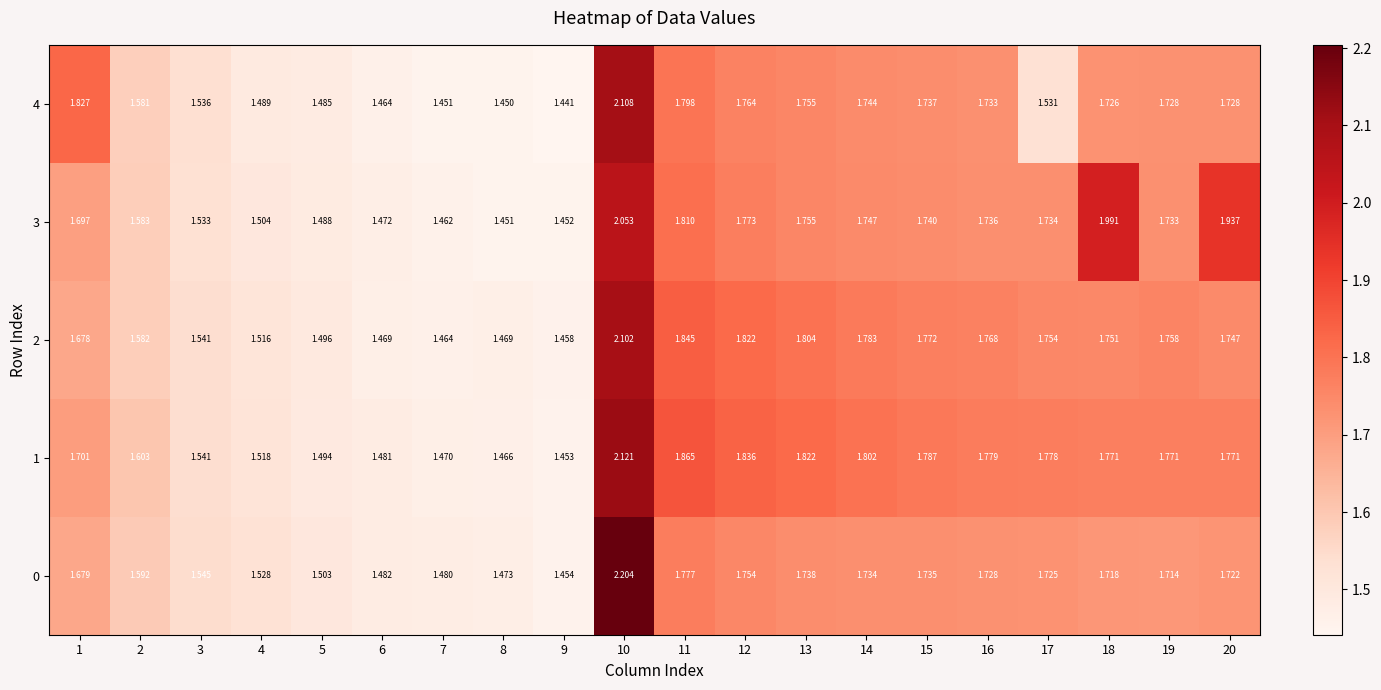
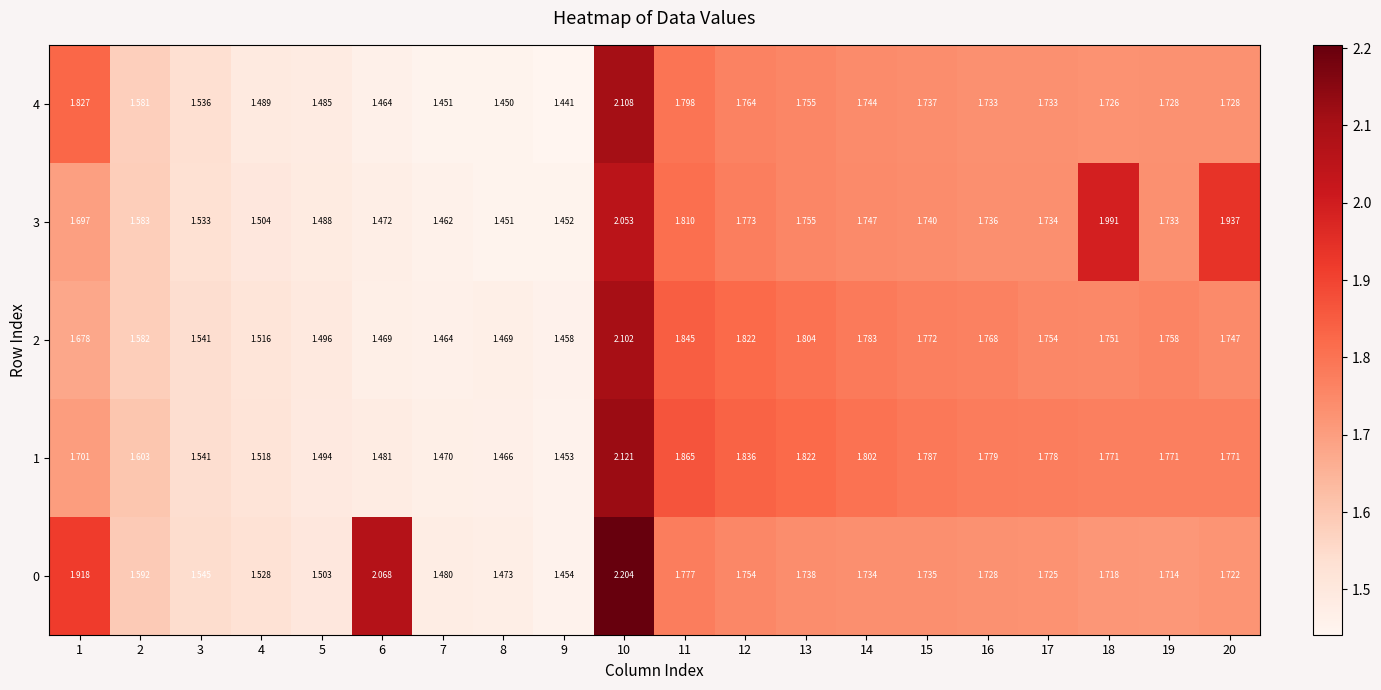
  {
    "4": {
      "1": 1.827,
      "2": 1.581,
      "3": 1.536,
      "4": 1.489,
      "5": 1.485,
      "6": 1.464,
      "7": 1.451,
      "8": 1.450,
      "9": 1.441,
      "10": 2.108,
      "11": 1.798,
      "12": 1.764,
      "13": 1.755,
      "14": 1.744,
      "15": 1.737,
      "16": 1.733,
-     "17": 1.531,
+     "17": 1.733,
      "18": 1.726,
      "19": 1.728,
      "20": 1.728
    },
    "3": {
      "1": 1.697,
      "2": 1.583,
      "3": 1.533,
      "4": 1.504,
      "5": 1.488,
      "6": 1.472,
      "7": 1.462,
      "8": 1.451,
      "9": 1.452,
      "10": 2.053,
      "11": 1.810,
      "12": 1.773,
      "13": 1.755,
      "14": 1.747,
      "15": 1.740,
      "16": 1.736,
      "17": 1.734,
      "18": 1.991,
      "19": 1.733,
      "20": 1.937
    },
    "2": {
      "1": 1.678,
      "2": 1.582,
      "3": 1.541,
      "4": 1.516,
      "5": 1.496,
      "6": 1.469,
      "7": 1.464,
      "8": 1.469,
      "9": 1.458,
      "10": 2.102,
      "11": 1.845,
      "12": 1.822,
      "13": 1.804,
      "14": 1.783,
      "15": 1.772,
      "16": 1.768,
      "17": 1.754,
      "18": 1.751,
      "19": 1.758,
      "20": 1.747
    },
    "1": {
      "1": 1.701,
      "2": 1.603,
      "3": 1.541,
      "4": 1.518,
      "5": 1.494,
      "6": 1.481,
      "7": 1.470,
      "8": 1.466,
      "9": 1.453,
      "10": 2.121,
      "11": 1.865,
      "12": 1.836,
      "13": 1.822,
      "14": 1.802,
      "15": 1.787,
      "16": 1.779,
      "17": 1.778,
      "18": 1.771,
      "19": 1.771,
      "20": 1.771
    },
    "0": {
-     "1": 1.679,
+     "1": 1.918,
      "2": 1.592,
      "3": 1.545,
      "4": 1.528,
      "5": 1.503,
-     "6": 1.482,
+     "6": 2.068,
      "7": 1.480,
      "8": 1.473,
      "9": 1.454,
      "10": 2.204,
      "11": 1.777,
      "12": 1.754,
      "13": 1.738,
      "14": 1.734,
      "15": 1.735,
      "16": 1.728,
      "17": 1.725,
      "18": 1.718,
      "19": 1.714,
      "20": 1.722
    }
  }
